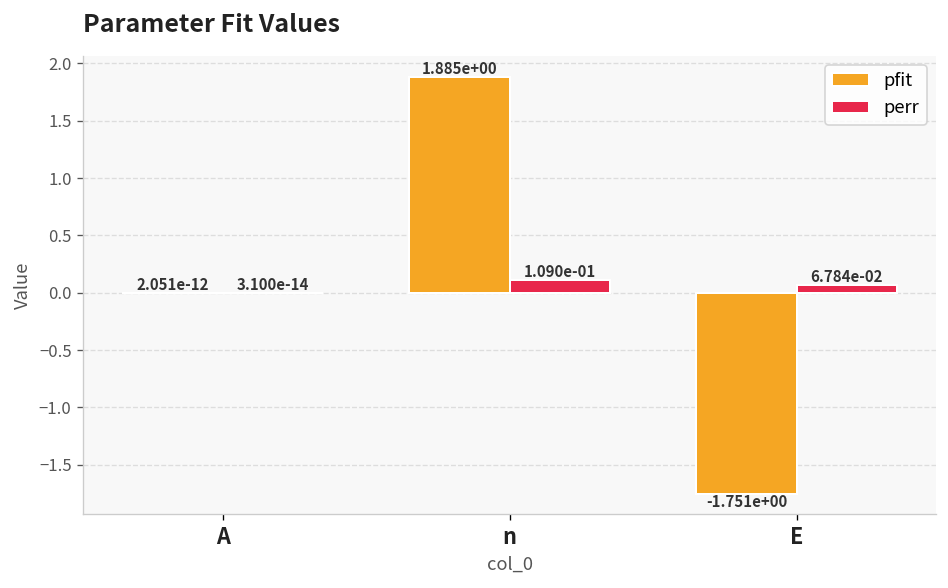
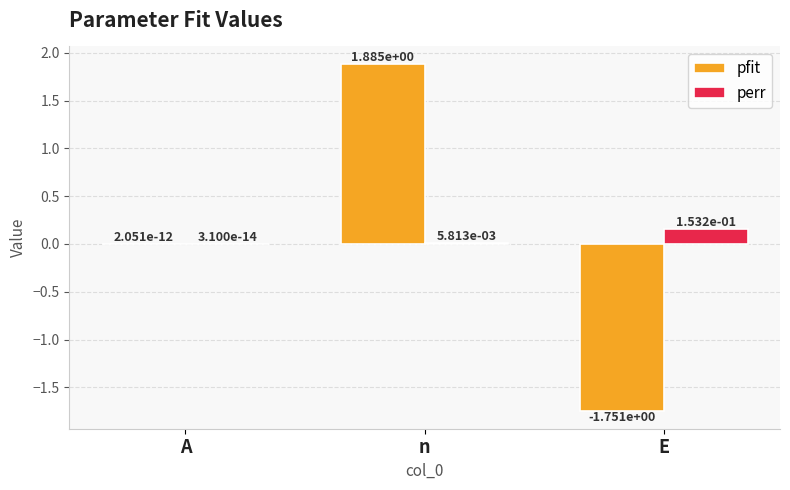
  {
    "pfit": {
      "A": "2.051e-12",
      "n": "1.885e+00",
      "E": "-1.751e+00"
    },
    "perr": {
      "A": "3.100e-14",
-     "n": "1.090e-01",
-     "E": "6.784e-02"
+     "n": "5.813e-03",
+     "E": "1.532e-01"
    }
  }
